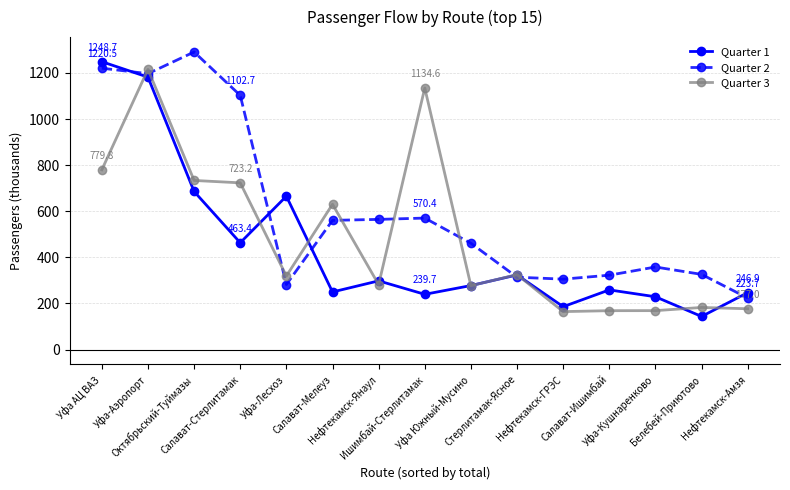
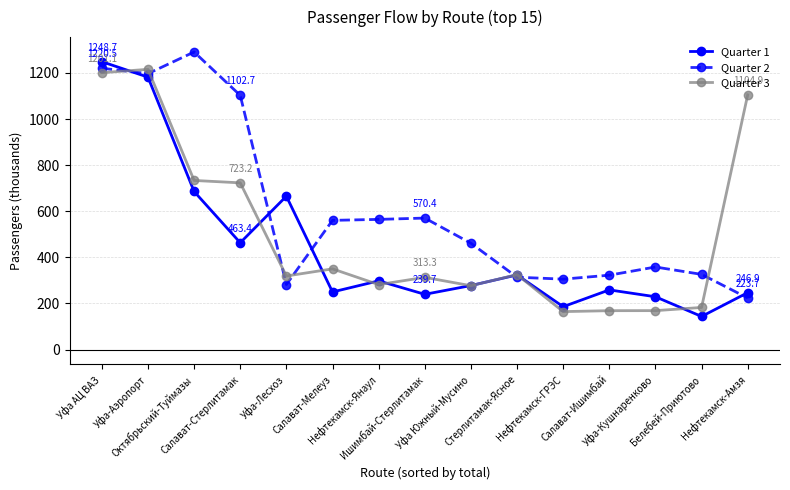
  {
    "Quarter 3": {
-     "Уфа АЦ ВАЗ": 779.8,
+     "Уфа АЦ ВАЗ": 1201.1,
      "Салават-Стерлитамак": 723.2,
-     "Салават-Мелеуз": 630,
-     "Ишимбай-Стерлитамак": 1134.6,
-     "Нефтекамск-Амзя": 177.0
+     "Салават-Мелеуз": 350,
+     "Ишимбай-Стерлитамак": 313.3,
+     "Нефтекамск-Амзя": 1104.9
    }
  }
